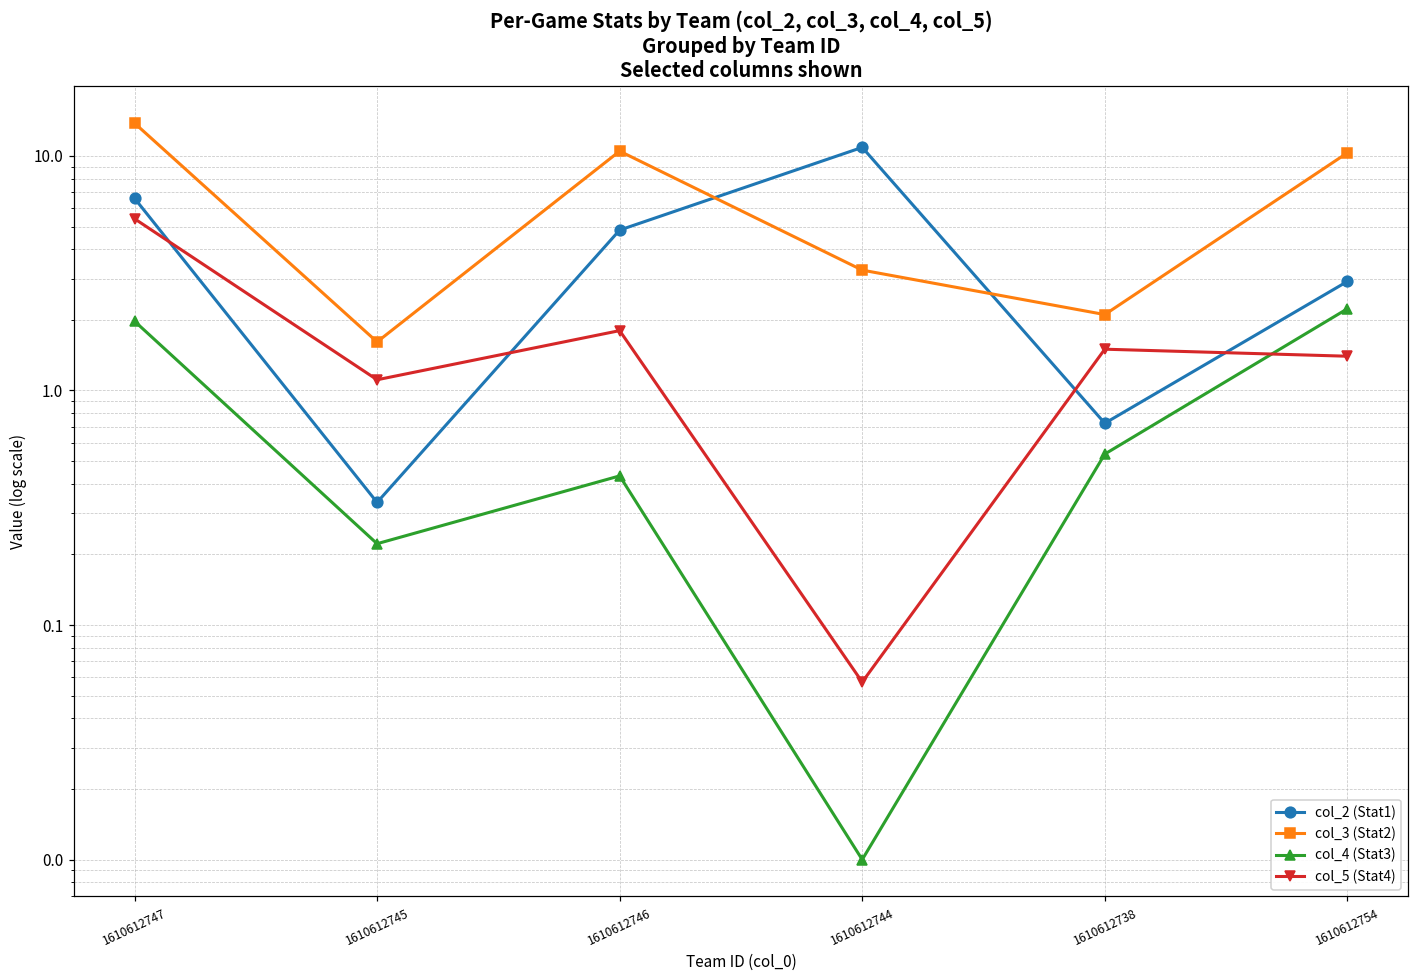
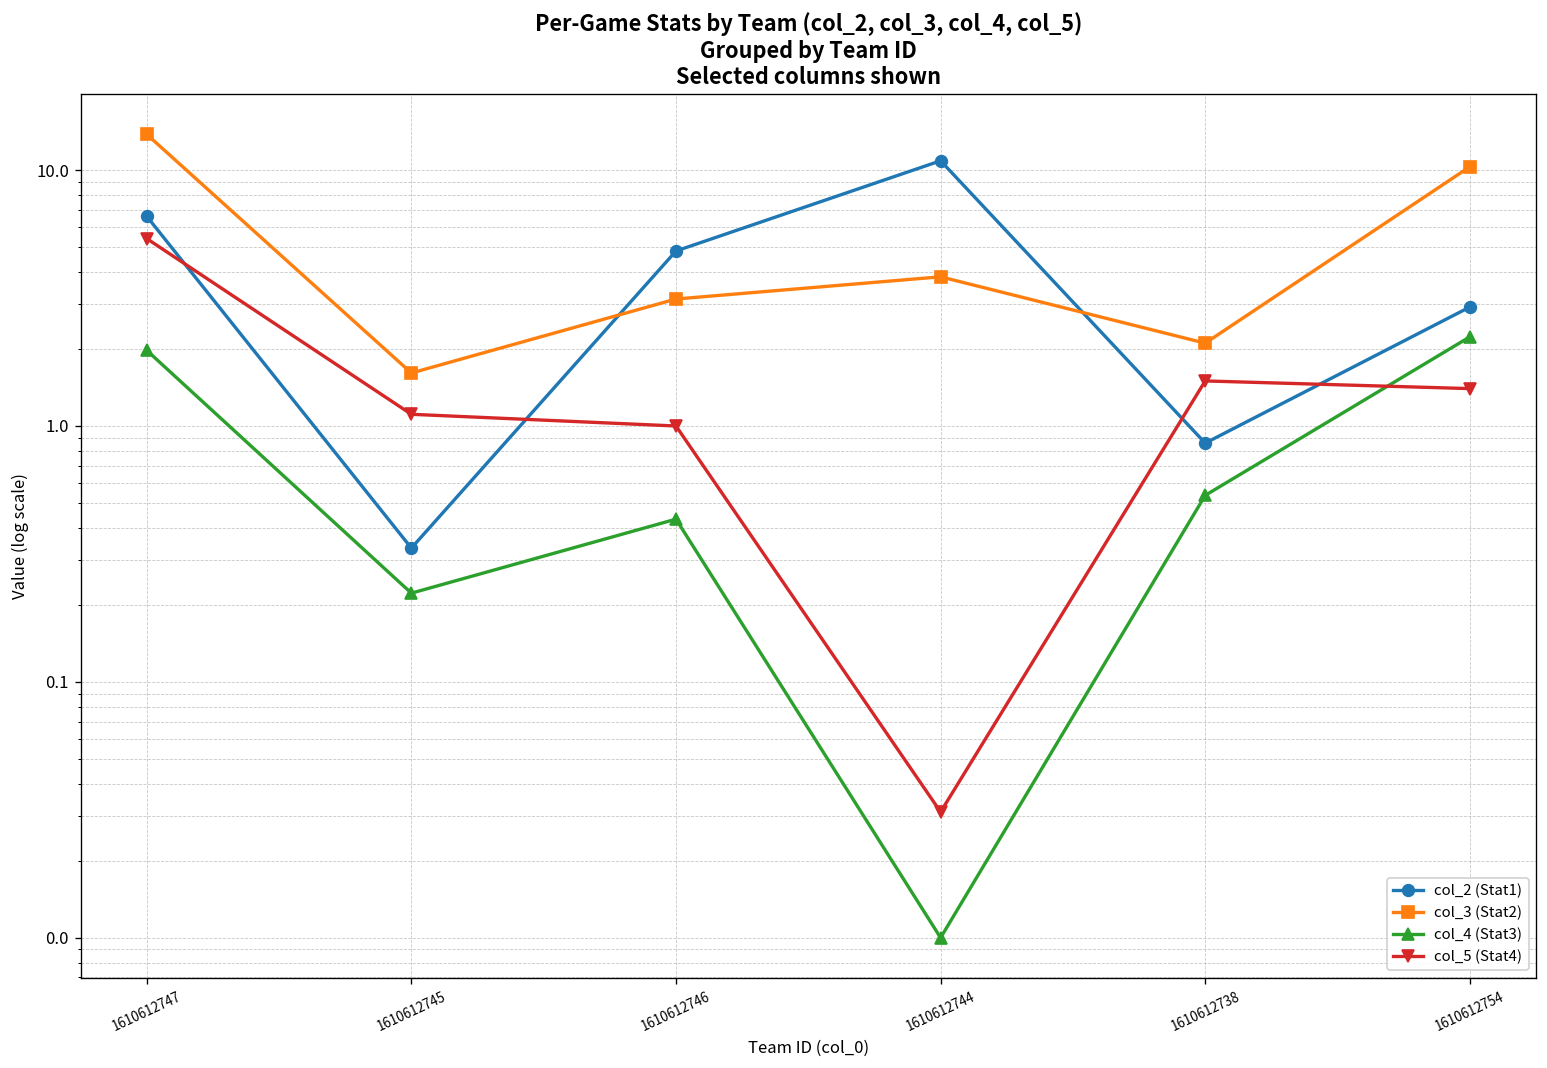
  {
    "col_2 (Stat1)": {
      "1610612747": 6.6,
      "1610612745": 0.33,
      "1610612746": 4.8,
      "1610612744": 11,
-     "1610612738": 0.72,
+     "1610612738": 0.86,
      "1610612754": 2.9
    },
    "col_3 (Stat2)": {
      "1610612747": 14,
      "1610612745": 1.6,
-     "1610612746": 10,
-     "1610612744": 3.3,
+     "1610612746": 3.1,
+     "1610612744": 3.8,
      "1610612738": 2.1,
      "1610612754": 10
    },
    "col_4 (Stat3)": {
      "1610612747": 2.0,
      "1610612745": 0.22,
      "1610612746": 0.43,
      "1610612744": 0.010,
      "1610612738": 0.54,
      "1610612754": 2.2
    },
    "col_5 (Stat4)": {
      "1610612747": 5.4,
      "1610612745": 1.1,
-     "1610612746": 1.8,
-     "1610612744": 0.057,
+     "1610612746": 1.0,
+     "1610612744": 0.031,
      "1610612738": 1.5,
      "1610612754": 1.4
    }
  }
